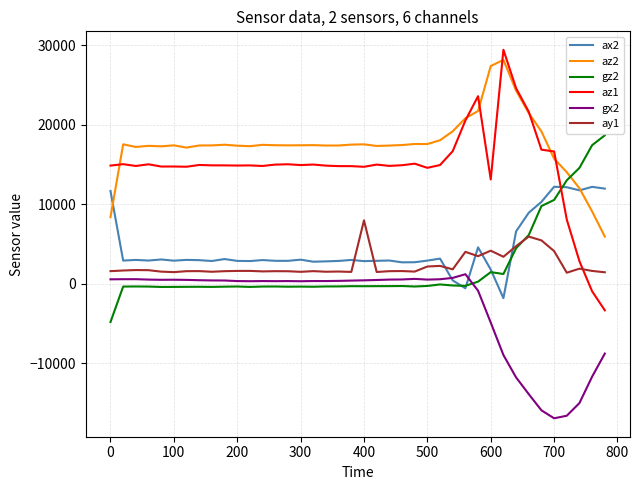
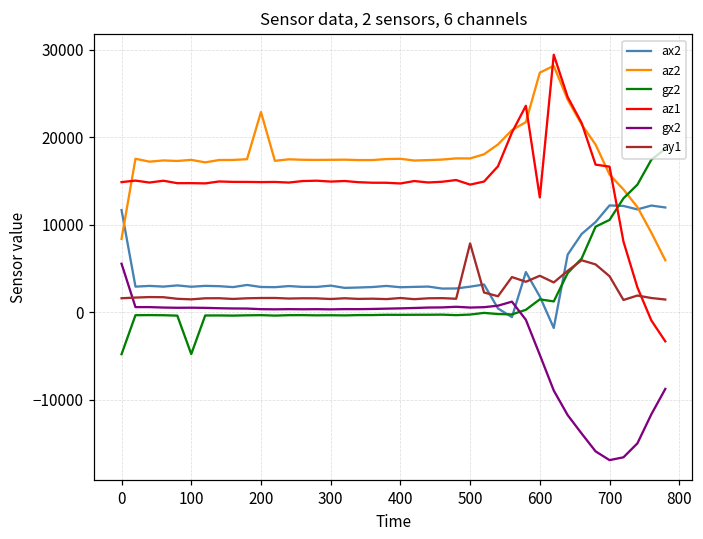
  {
    "ax2": {
      "0": 12000,
      "100": 3000,
      "200": 3000,
      "300": 3000,
      "400": 3000,
      "500": 3000,
      "600": 2000,
      "700": 12000
    },
    "az2": {
      "0": 8000,
      "100": 17000,
-     "200": 17000,
+     "200": 23000,
      "300": 17000,
      "400": 18000,
      "500": 18000,
      "600": 27000,
      "700": 16000
    },
    "gz2": {
      "0": -5000,
-     "100": 0,
+     "100": -5000,
      "200": 0,
      "300": 0,
      "400": 0,
      "500": 0,
      "600": 1000,
      "700": 11000
    },
    "az1": {
      "0": 15000,
      "100": 15000,
      "200": 15000,
      "300": 15000,
      "400": 15000,
      "500": 15000,
      "600": 13000,
      "700": 17000
    },
    "gx2": {
-     "0": 1000,
+     "0": 6000,
      "100": 0,
      "200": 0,
      "300": 0,
      "400": 0,
      "500": 1000,
      "600": -5000,
      "700": -17000
    },
    "ay1": {
      "0": 2000,
      "100": 1000,
      "200": 2000,
      "300": 1000,
-     "400": 8000,
-     "500": 2000,
+     "400": 2000,
+     "500": 8000,
      "600": 4000,
      "700": 4000
    }
  }
